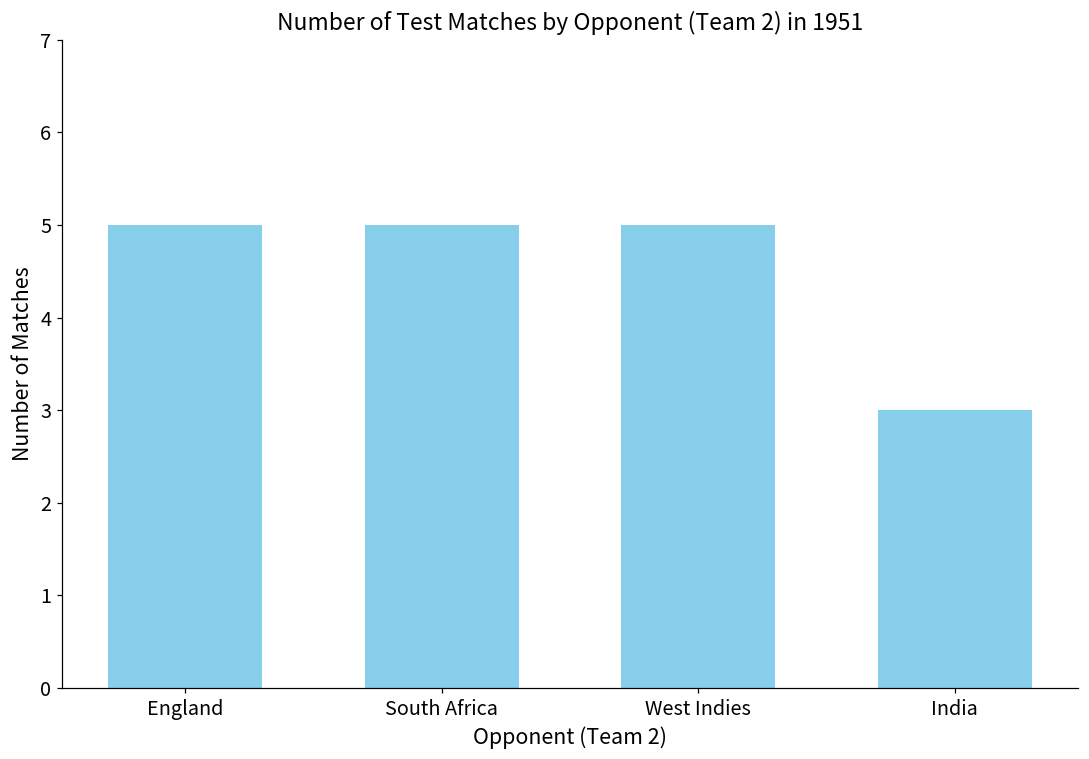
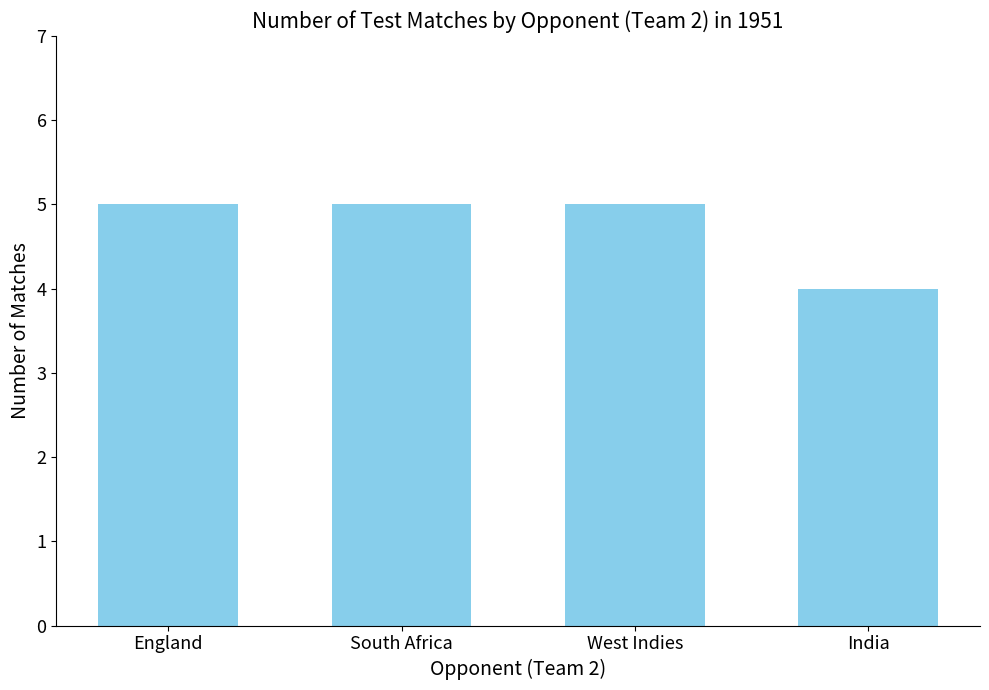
  {
    "England": 5,
    "South Africa": 5,
    "West Indies": 5,
-   "India": 3
+   "India": 4
  }
